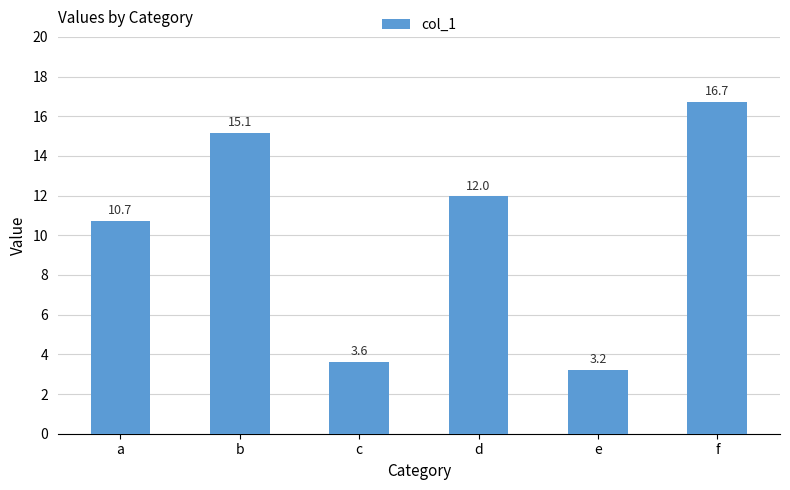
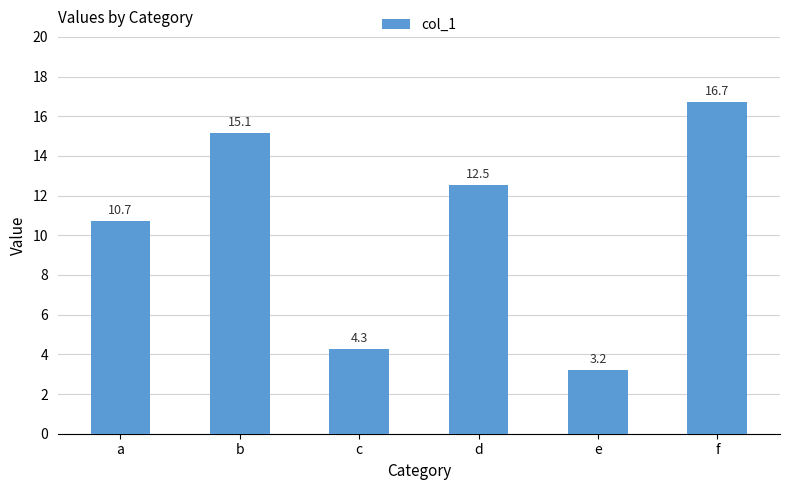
  {
    "a": 10.7,
    "b": 15.1,
-   "c": 3.6,
-   "d": 12.0,
+   "c": 4.3,
+   "d": 12.5,
    "e": 3.2,
    "f": 16.7
  }
